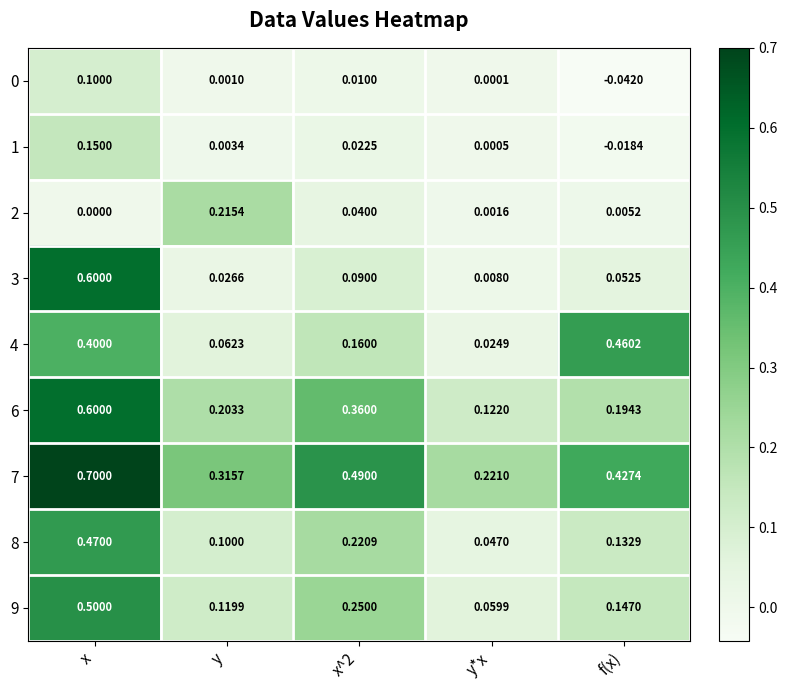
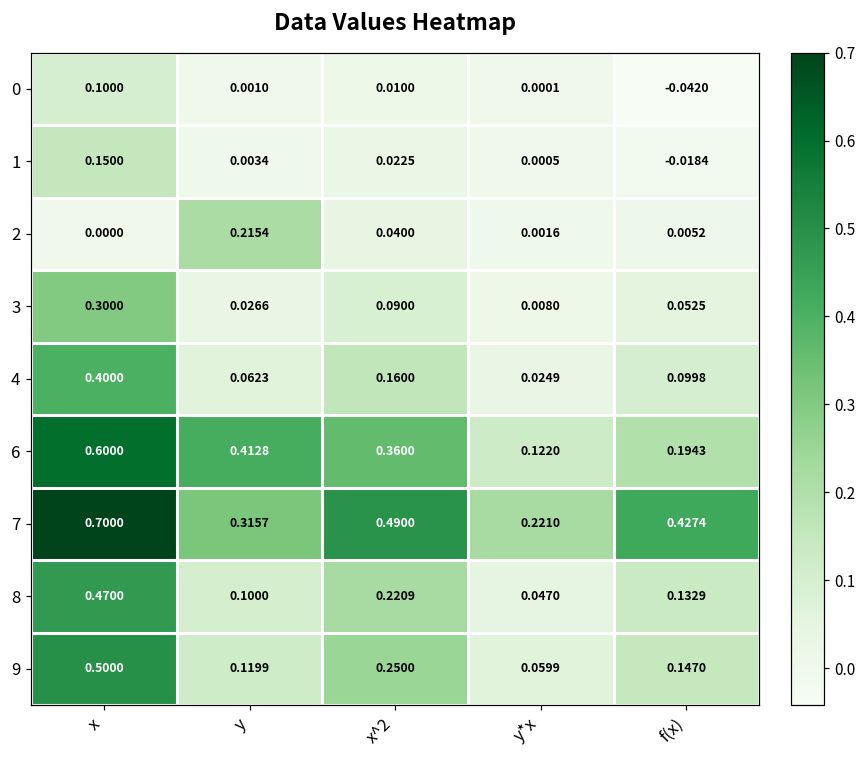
  {
    "0": {
      "x": 0.1000,
      "y": 0.0010,
      "x^2": 0.0100,
      "y*x": 0.0001,
      "f(x)": -0.0420
    },
    "1": {
      "x": 0.1500,
      "y": 0.0034,
      "x^2": 0.0225,
      "y*x": 0.0005,
      "f(x)": -0.0184
    },
    "2": {
      "x": 0.0000,
      "y": 0.2154,
      "x^2": 0.0400,
      "y*x": 0.0016,
      "f(x)": 0.0052
    },
    "3": {
-     "x": 0.6000,
+     "x": 0.3000,
      "y": 0.0266,
      "x^2": 0.0900,
      "y*x": 0.0080,
      "f(x)": 0.0525
    },
    "4": {
      "x": 0.4000,
      "y": 0.0623,
      "x^2": 0.1600,
      "y*x": 0.0249,
-     "f(x)": 0.4602
+     "f(x)": 0.0998
    },
    "6": {
      "x": 0.6000,
-     "y": 0.2033,
+     "y": 0.4128,
      "x^2": 0.3600,
      "y*x": 0.1220,
      "f(x)": 0.1943
    },
    "7": {
      "x": 0.7000,
      "y": 0.3157,
      "x^2": 0.4900,
      "y*x": 0.2210,
      "f(x)": 0.4274
    },
    "8": {
      "x": 0.4700,
      "y": 0.1000,
      "x^2": 0.2209,
      "y*x": 0.0470,
      "f(x)": 0.1329
    },
    "9": {
      "x": 0.5000,
      "y": 0.1199,
      "x^2": 0.2500,
      "y*x": 0.0599,
      "f(x)": 0.1470
    }
  }
